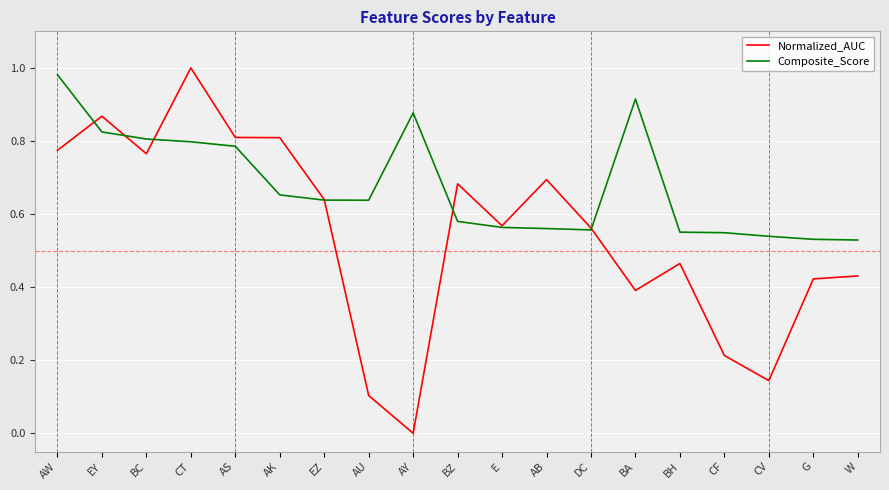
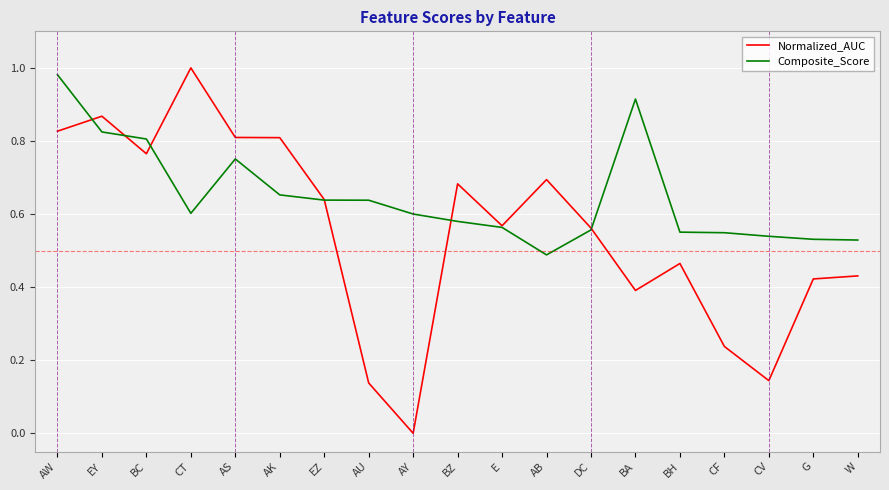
  {
    "Normalized_AUC": {
-     "AW": 0.77,
+     "AW": 0.83,
      "EY": 0.87,
      "BC": 0.77,
      "CT": 1.00,
      "AS": 0.81,
      "AK": 0.81,
-     "AU": 0.10,
+     "AU": 0.14,
      "AY": 0.00,
      "BZ": 0.68,
      "AB": 0.69,
      "BA": 0.39,
      "BH": 0.46,
-     "CF": 0.21,
+     "CF": 0.24,
      "CV": 0.14,
      "G": 0.42,
      "W": 0.43
    },
    "Composite_Score": {
      "AW": 0.98,
      "EY": 0.82,
      "BC": 0.81,
-     "CT": 0.80,
-     "AS": 0.79,
+     "CT": 0.60,
+     "AS": 0.75,
      "AK": 0.65,
      "AU": 0.64,
-     "AY": 0.88,
+     "AY": 0.60,
      "BZ": 0.58,
-     "AB": 0.56,
+     "AB": 0.49,
      "BA": 0.91,
      "BH": 0.55,
      "CF": 0.55,
      "CV": 0.54,
      "G": 0.53,
      "W": 0.53
    }
  }
